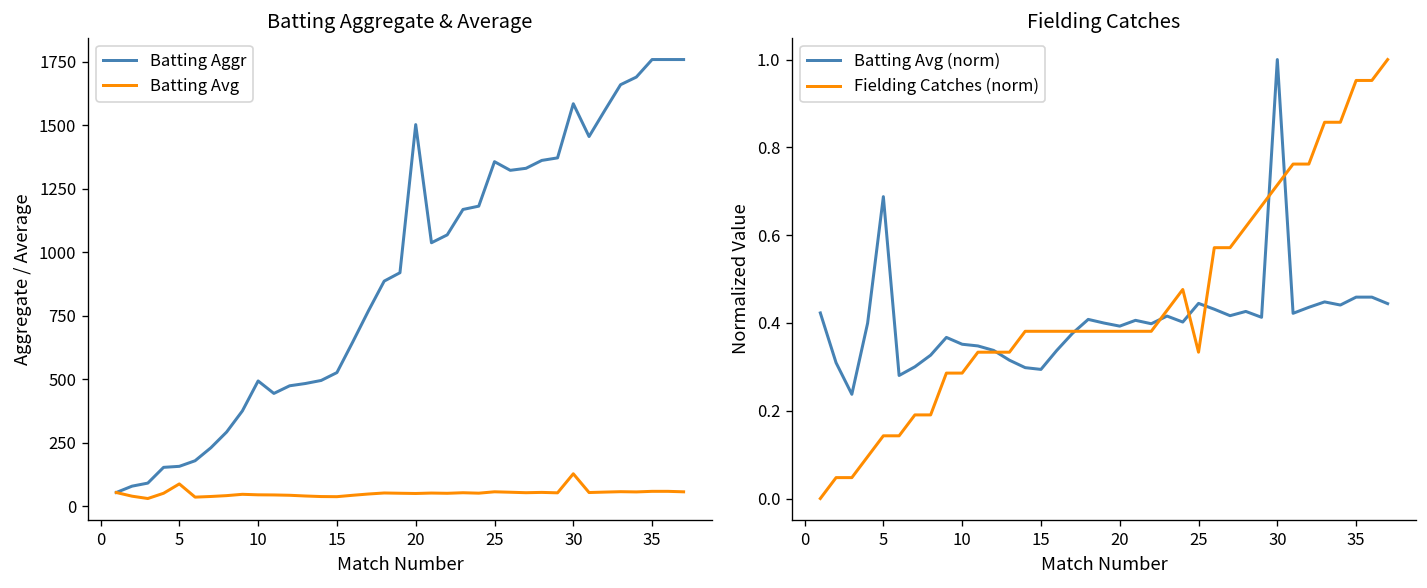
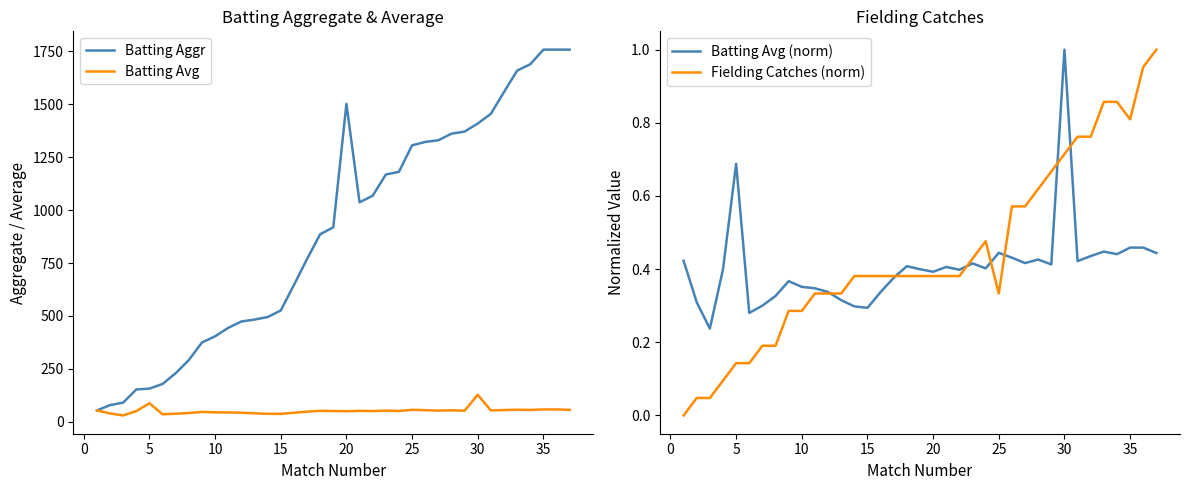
  {
    "Batting Aggregate & Average": {
      "Batting Aggr": {
        "5": 160,
-       "10": 490,
+       "10": 400,
        "15": 530,
        "20": 1500,
-       "25": 1360,
-       "30": 1580,
+       "25": 1310,
+       "30": 1410,
        "35": 1760
      },
      "Batting Avg": {
        "5": 90,
        "10": 40,
        "15": 40,
        "20": 50,
        "25": 60,
        "30": 130,
        "35": 60
      }
    },
    "Fielding Catches": {
      "Batting Avg (norm)": {
        "5": 0.69,
        "10": 0.35,
        "15": 0.29,
        "20": 0.39,
        "25": 0.44,
        "30": 1.00,
        "35": 0.46
      },
      "Fielding Catches (norm)": {
        "5": 0.14,
        "10": 0.29,
        "15": 0.38,
        "20": 0.38,
        "25": 0.33,
        "30": 0.71,
-       "35": 0.95
+       "35": 0.81
      }
    }
  }
